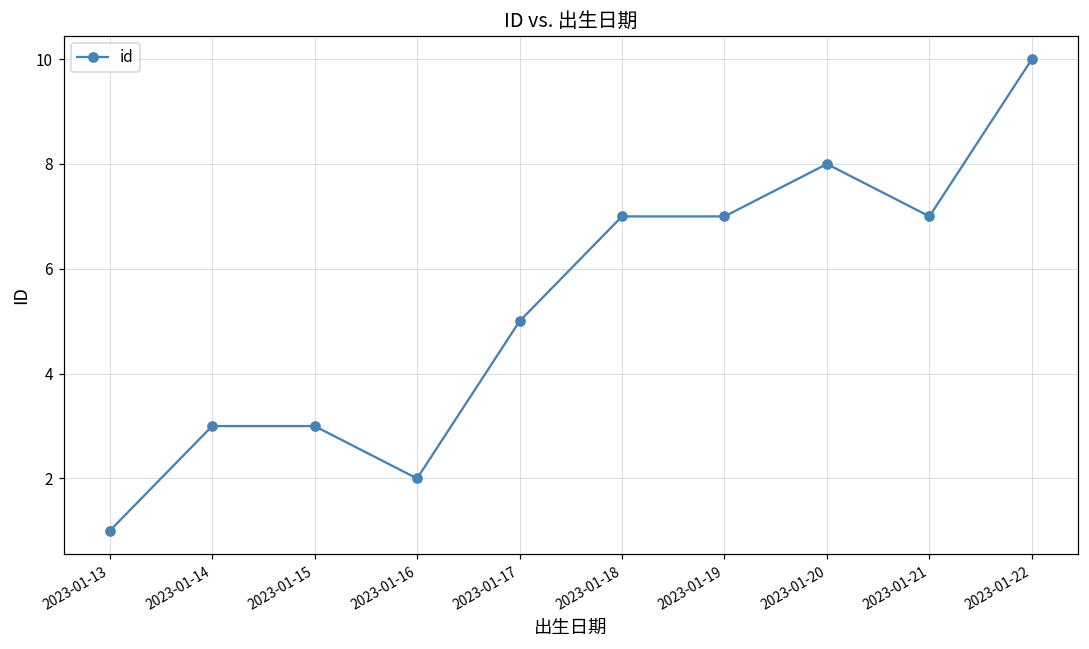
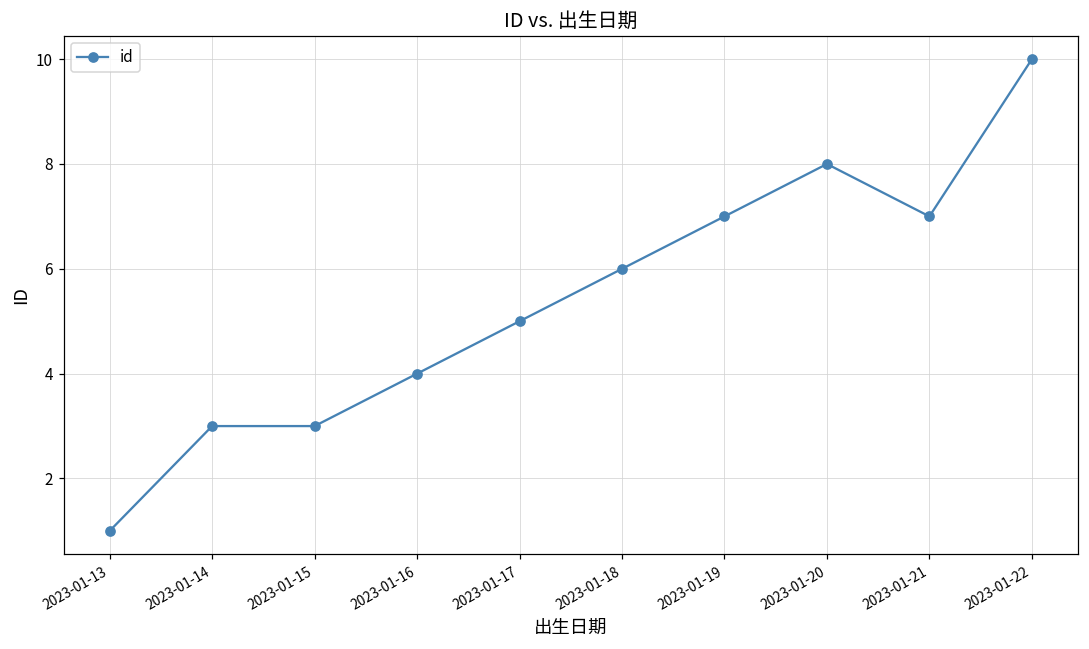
  {
    "2023-01-13": 1,
    "2023-01-14": 3,
    "2023-01-15": 3,
-   "2023-01-16": 2,
+   "2023-01-16": 4,
    "2023-01-17": 5,
-   "2023-01-18": 7,
+   "2023-01-18": 6,
    "2023-01-19": 7,
    "2023-01-20": 8,
    "2023-01-21": 7,
    "2023-01-22": 10
  }
